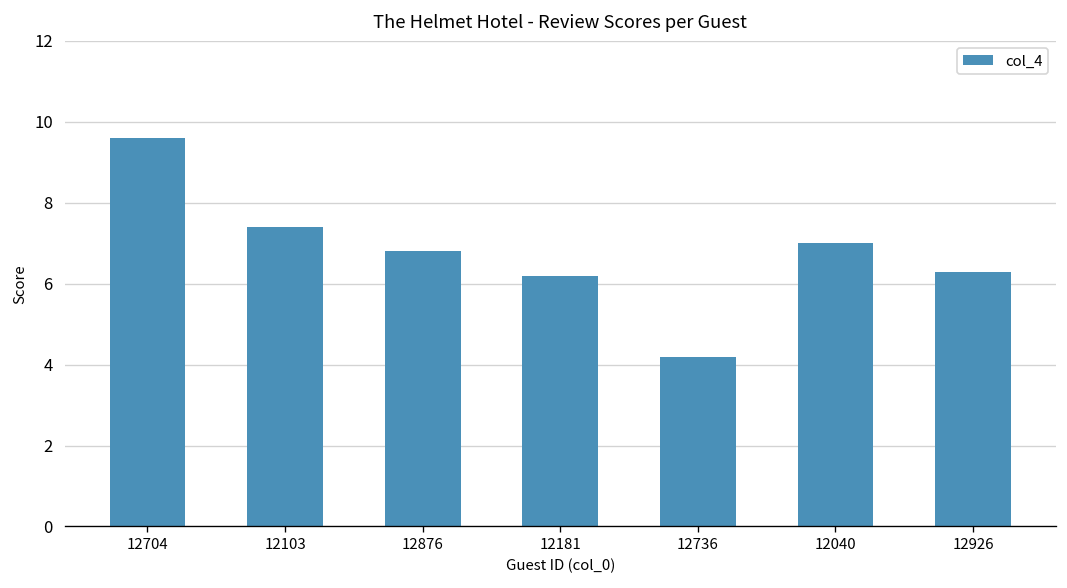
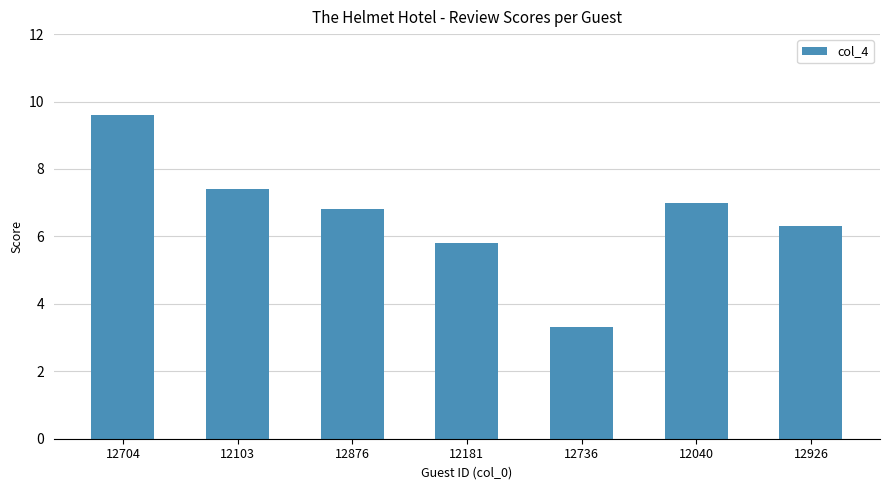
  {
    "12704": 9.6,
    "12103": 7.4,
    "12876": 6.8,
-   "12181": 6.2,
-   "12736": 4.2,
+   "12181": 5.8,
+   "12736": 3.3,
    "12040": 7.0,
    "12926": 6.3
  }
